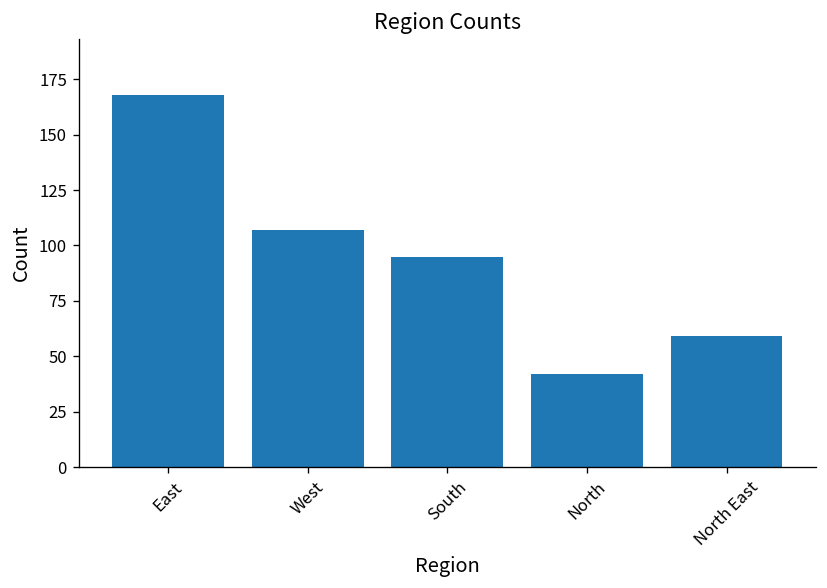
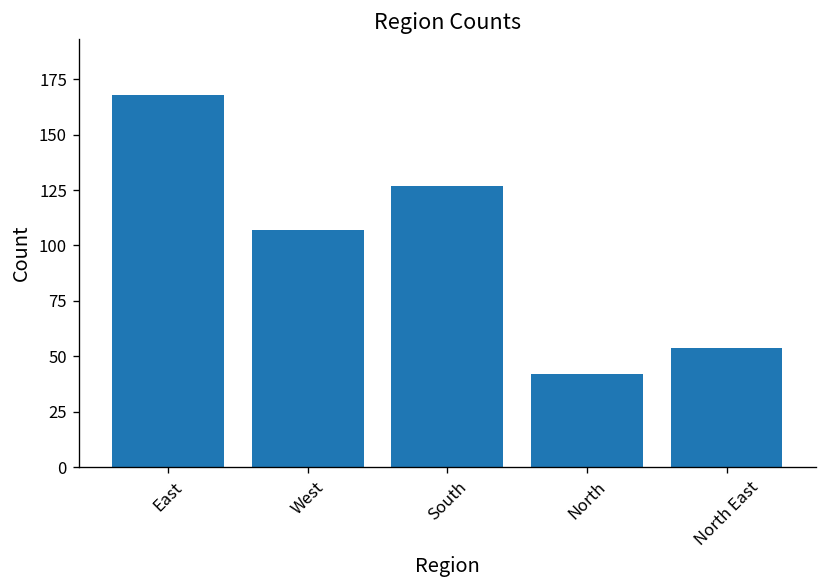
  {
    "East": 168,
    "West": 107,
-   "South": 95,
+   "South": 127,
    "North": 42,
-   "North East": 59
+   "North East": 54
  }
